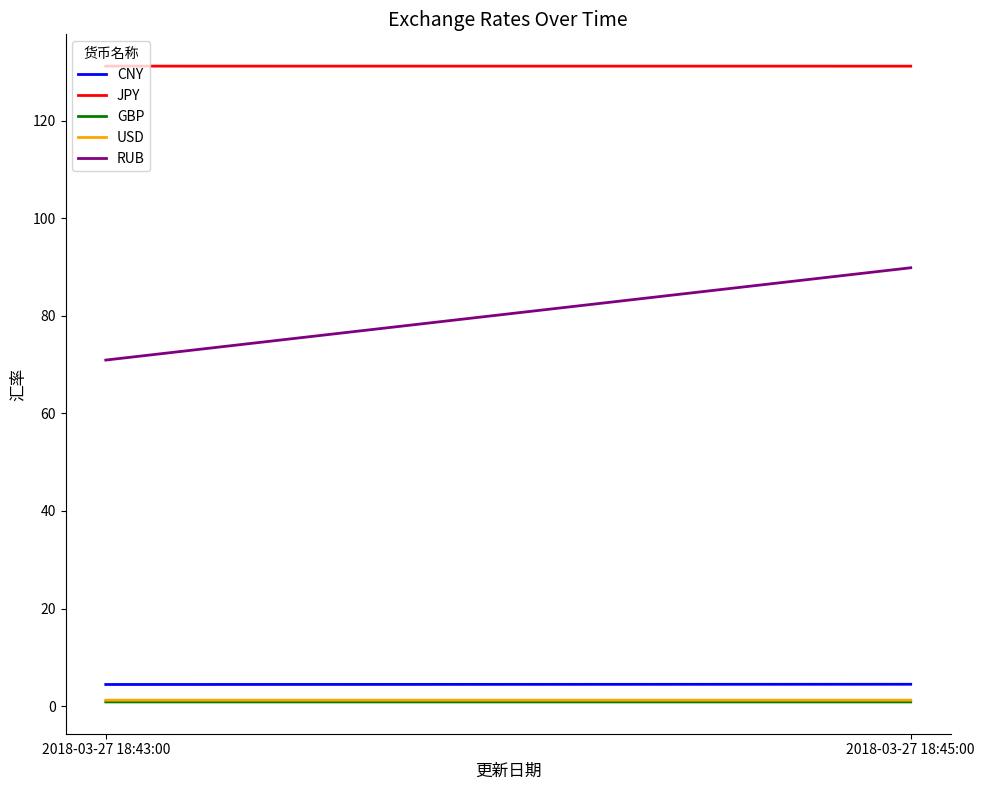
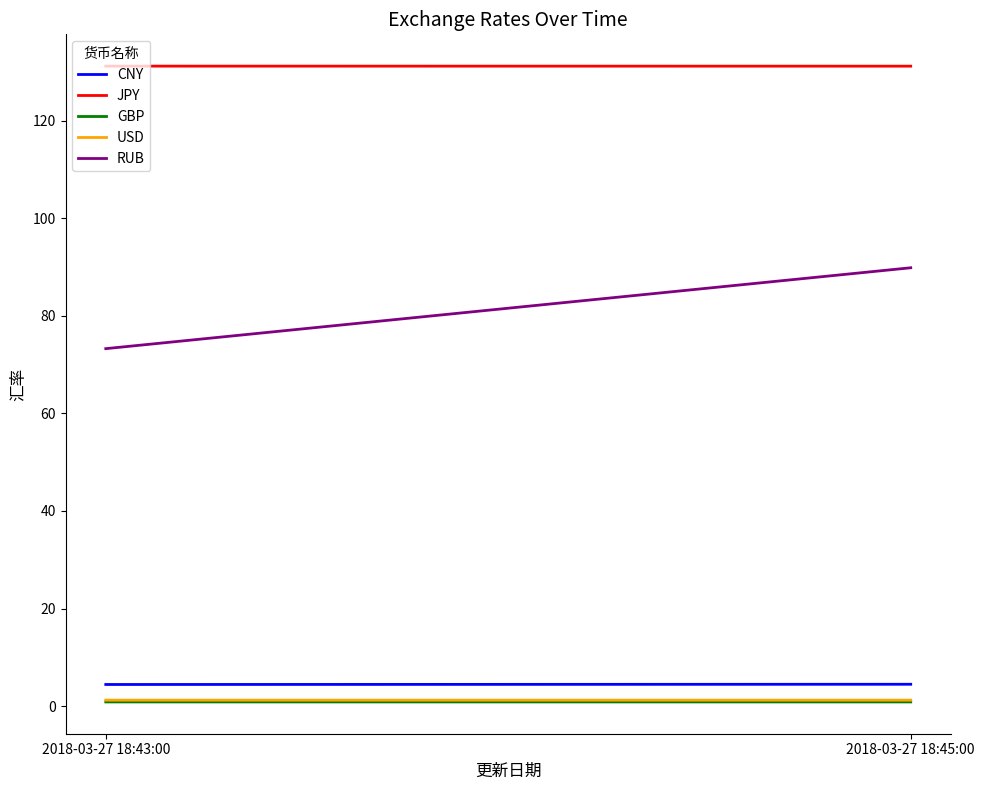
  {
    "CNY": {
      "2018-03-27 18:43:00": 4,
      "2018-03-27 18:45:00": 4
    },
    "JPY": {
      "2018-03-27 18:45:00": 131
    },
    "RUB": {
-     "2018-03-27 18:43:00": 71,
+     "2018-03-27 18:43:00": 73,
      "2018-03-27 18:45:00": 90
    }
  }
